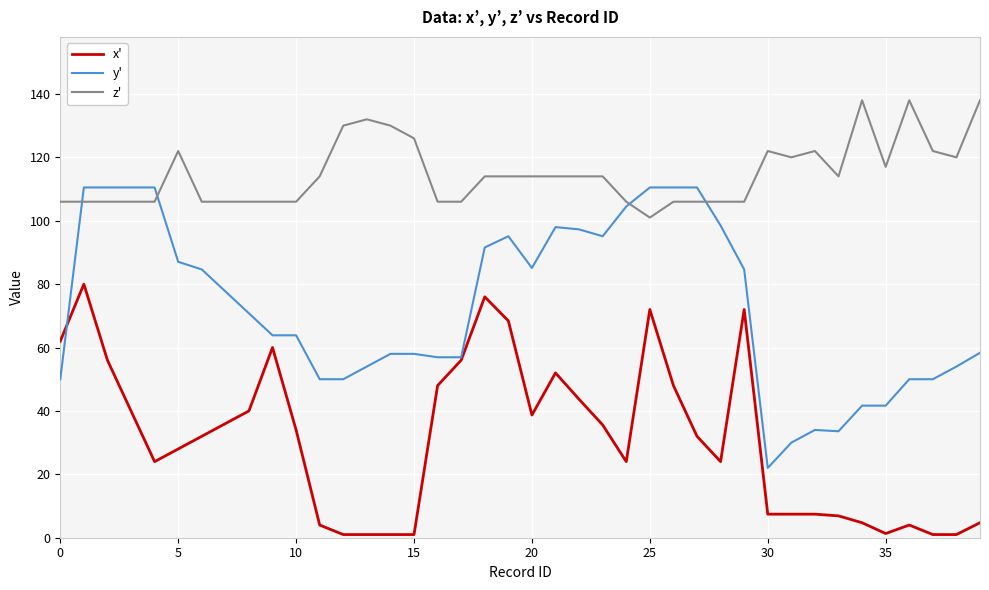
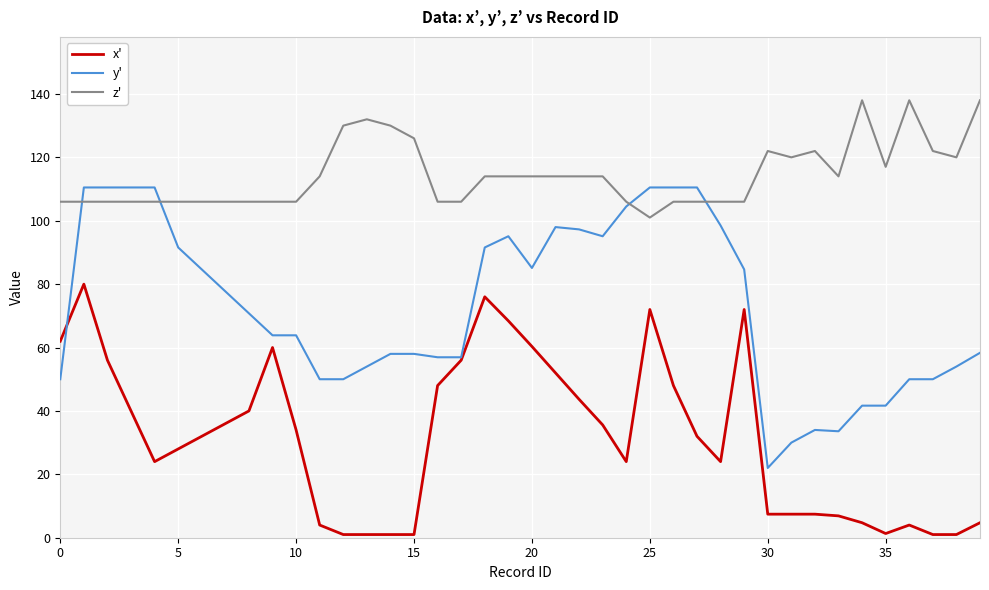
  {
    "x'": {
      "0": 62,
      "5": 28,
      "10": 34,
      "15": 1,
-     "20": 39,
+     "20": 60,
      "25": 72,
      "30": 7,
      "35": 1
    },
    "y'": {
      "0": 50,
-     "5": 87,
+     "5": 92,
      "10": 64,
      "15": 58,
      "20": 85,
      "25": 110,
      "30": 22,
      "35": 42
    },
    "z'": {
      "0": 106,
-     "5": 122,
+     "5": 106,
      "10": 106,
      "15": 126,
      "20": 114,
      "25": 101,
      "30": 122,
      "35": 117
    }
  }
